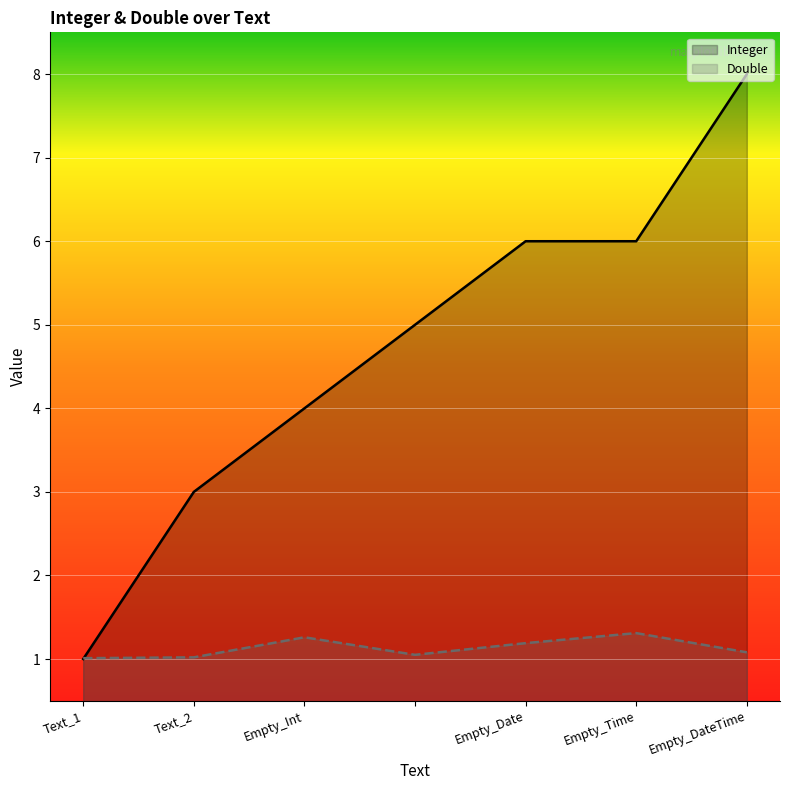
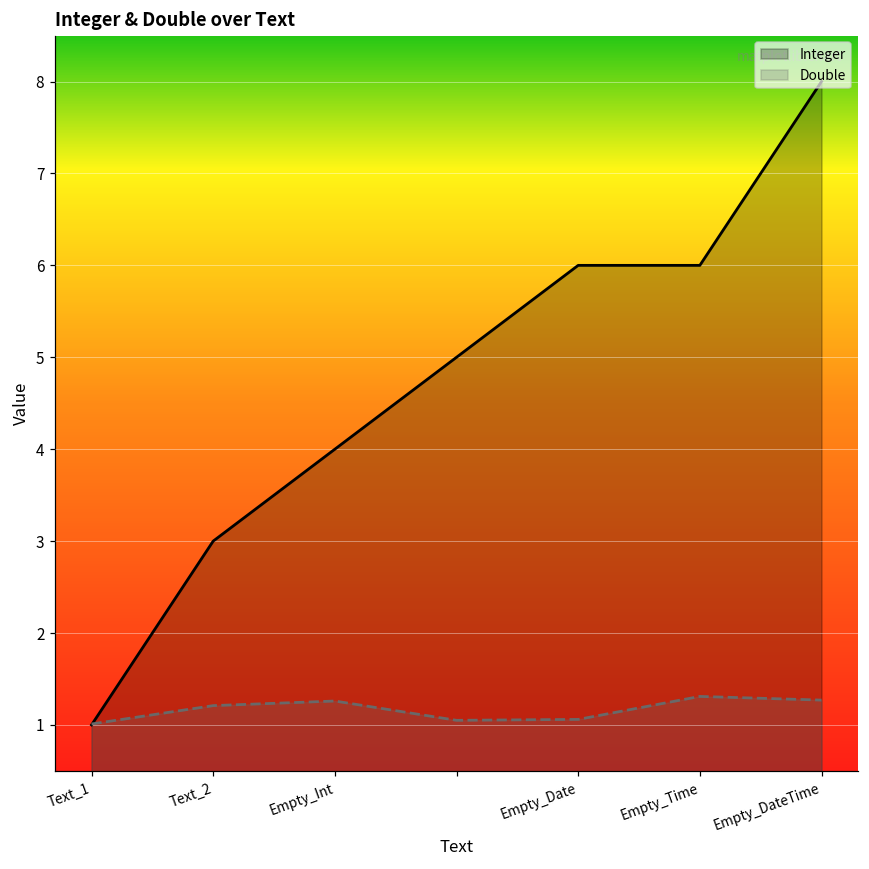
  {
    "Integer": {
      "Text_2": 3.0,
      "Empty_Int": 4.0,
      "Empty_Date": 6.0,
      "Empty_Time": 6.0
    },
    "Double": {
-     "Text_2": 1.0,
+     "Text_2": 1.2,
      "Empty_Int": 1.3,
-     "Empty_Date": 1.2,
+     "Empty_Date": 1.1,
      "Empty_Time": 1.3,
-     "Empty_DateTime": 1.1
+     "Empty_DateTime": 1.3
    }
  }
